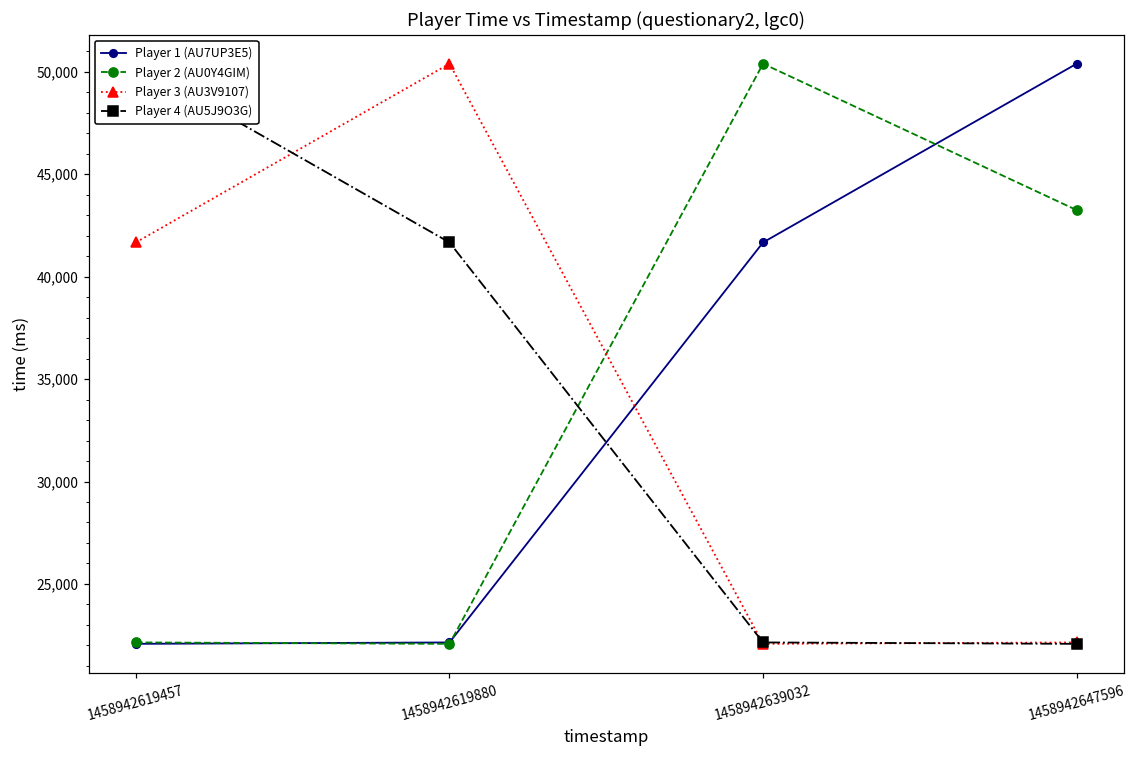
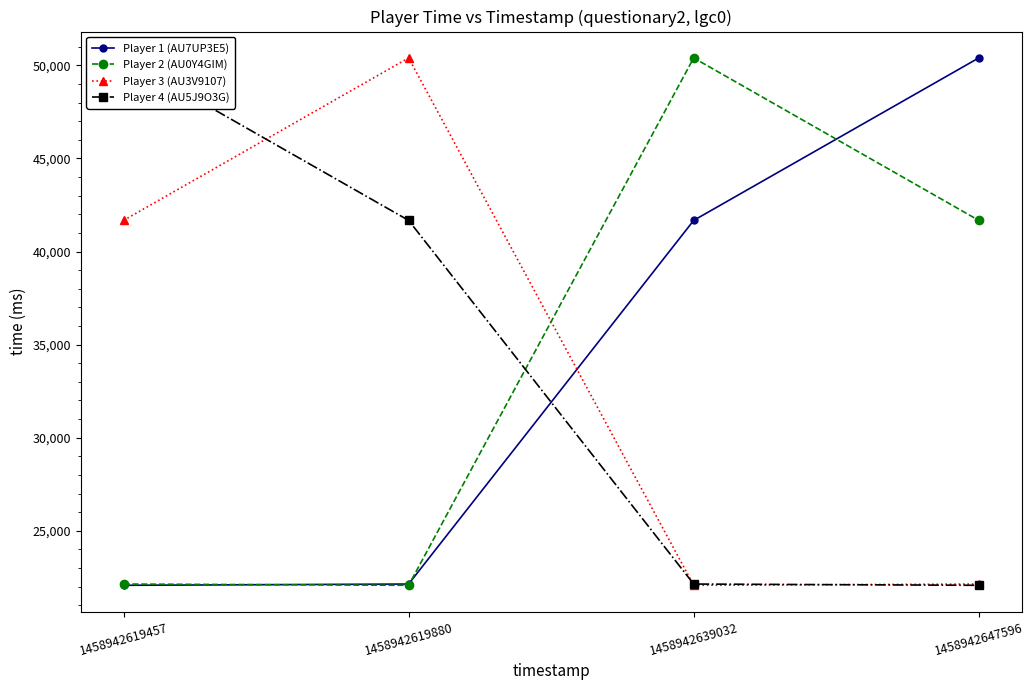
  {
    "Player 1 (AU7UP3E5)": {
      "1458942639032": "41,700",
      "1458942647596": "50,400"
    },
    "Player 2 (AU0Y4GIM)": {
      "1458942639032": "50,400",
-     "1458942647596": "43,300"
+     "1458942647596": "41,700"
    },
    "Player 3 (AU3V9107)": {
      "1458942619457": "41,700",
      "1458942619880": "50,400"
    },
    "Player 4 (AU5J9O3G)": {
      "1458942619880": "41,700"
    }
  }
